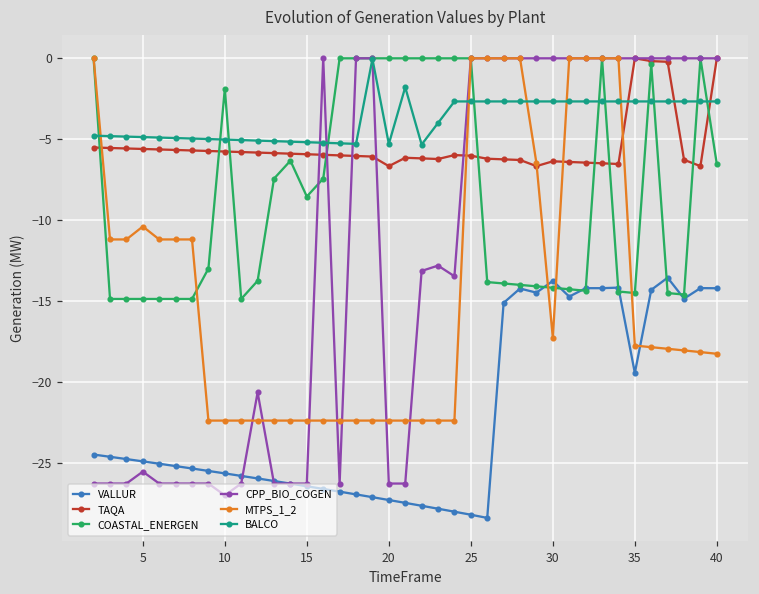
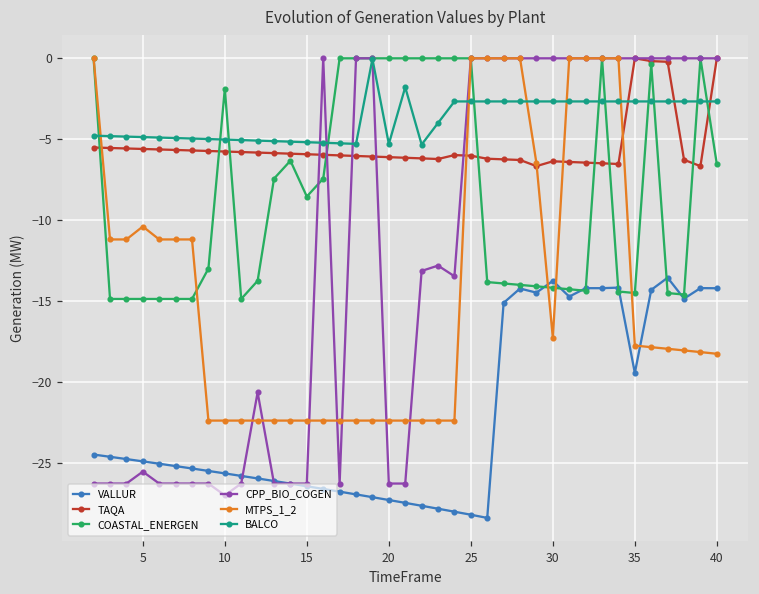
  {
    "VALLUR": {
      "5": -24.9,
      "10": -25.7,
      "20": -27.3,
      "25": -28.2,
      "30": -13.8,
      "35": -19.5,
      "40": -14.2
    },
    "TAQA": {
      "5": -5.6,
      "10": -5.8,
      "15": -5.9,
-     "20": -6.7,
+     "20": -6.1,
      "25": -6.0,
      "30": -6.4
    },
    "CPP_BIO_COGEN": {
      "5": -25.6,
      "20": -26.3,
      "30": 0.0
    },
    "MTPS_1_2": {
      "5": -10.4,
      "10": -22.4,
      "15": -22.4,
      "20": -22.4,
      "30": -17.3,
      "35": -17.8,
      "40": -18.3
    }
  }
